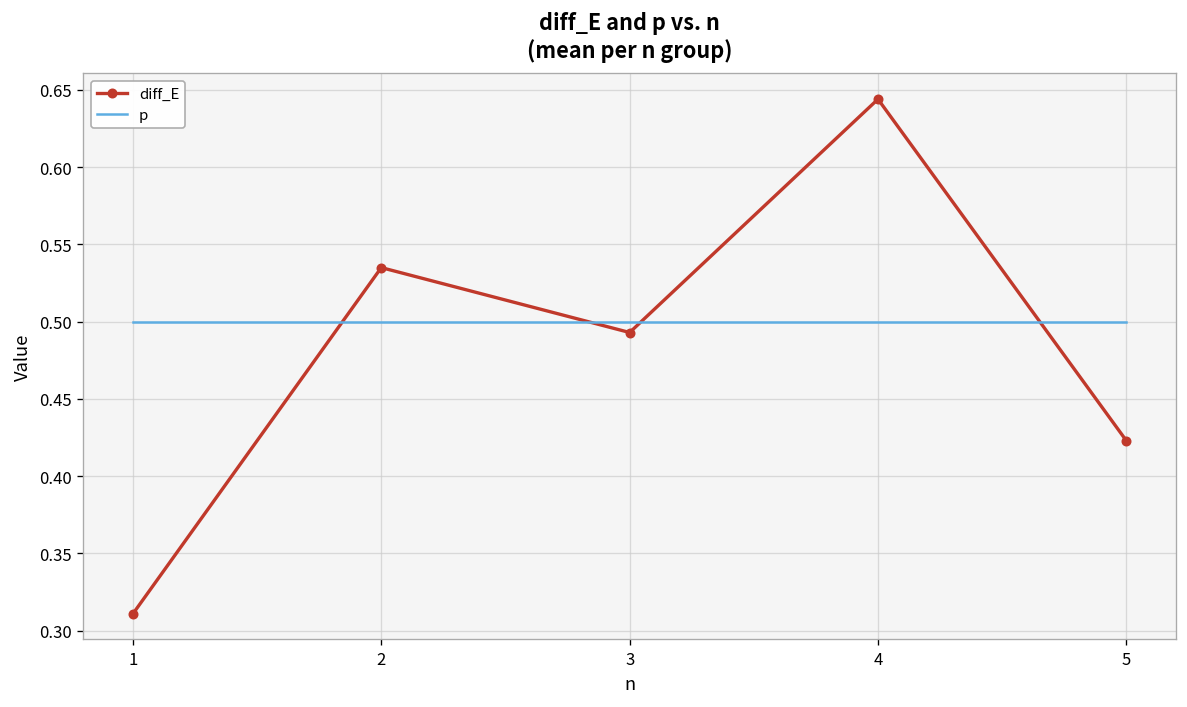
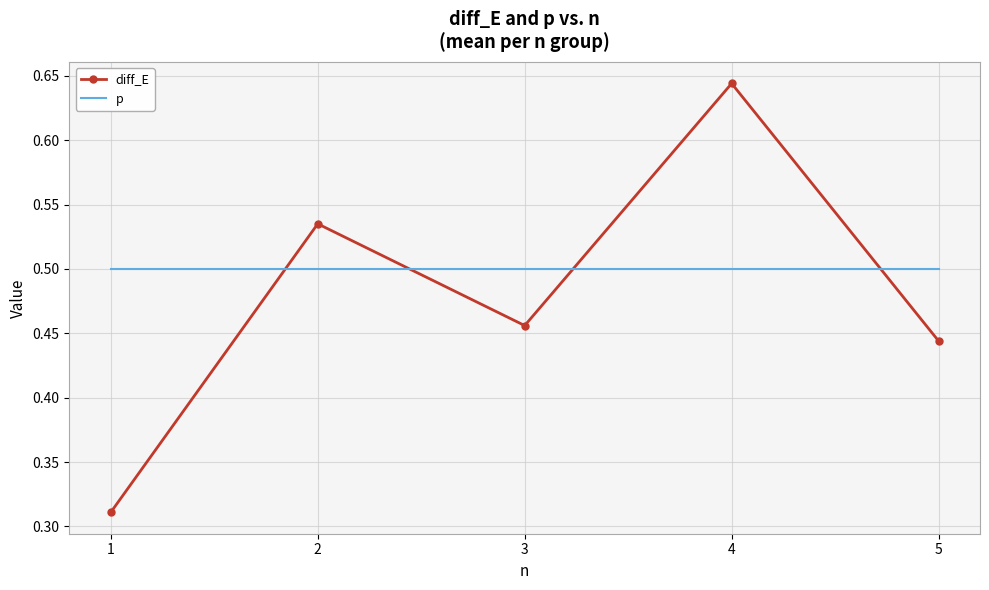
  {
    "diff_E": {
      "1": 0.311,
      "2": 0.535,
-     "3": 0.493,
+     "3": 0.456,
      "4": 0.644,
-     "5": 0.423
+     "5": 0.444
    },
    "p": {
      "1": 0.500,
      "2": 0.500,
      "3": 0.500,
      "4": 0.500,
      "5": 0.500
    }
  }
